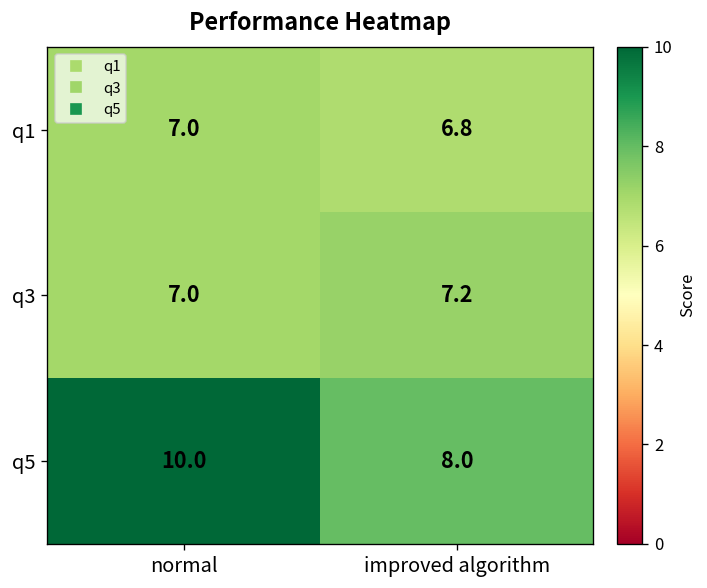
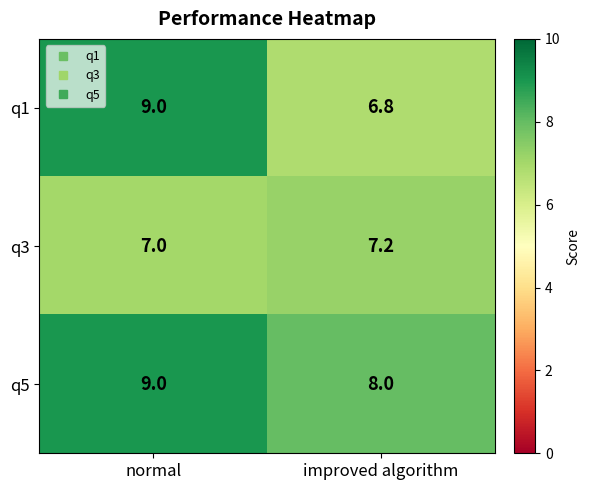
  {
    "q1": {
-     "normal": 7.0,
+     "normal": 9.0,
      "improved algorithm": 6.8
    },
    "q3": {
      "normal": 7.0,
      "improved algorithm": 7.2
    },
    "q5": {
-     "normal": 10.0,
+     "normal": 9.0,
      "improved algorithm": 8.0
    }
  }
